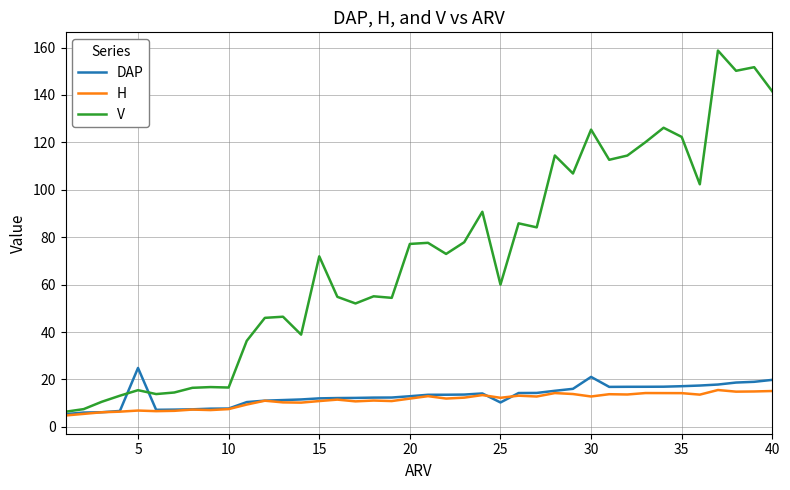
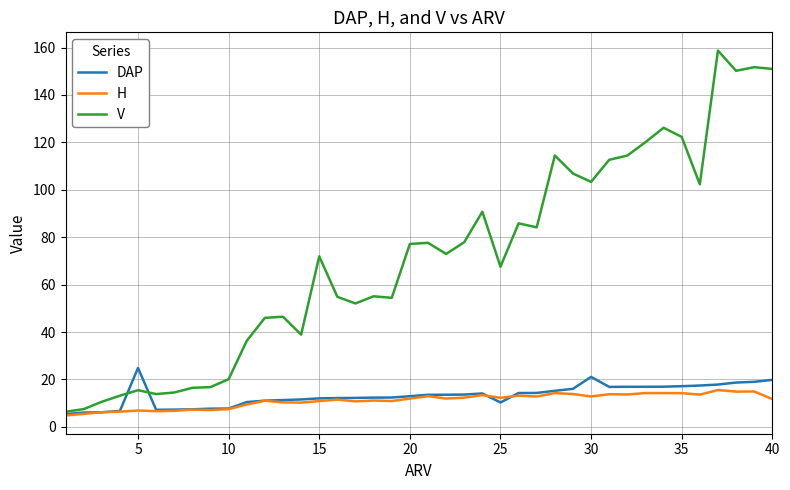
  {
    "DAP": {
      "5": 25,
      "15": 12,
      "25": 10,
      "30": 21,
      "35": 17,
      "40": 20
    },
    "H": {
      "5": 7,
      "15": 11,
      "25": 12,
      "30": 13,
      "35": 14,
-     "40": 15
+     "40": 12
    },
    "V": {
      "5": 15,
-     "10": 17,
+     "10": 20,
      "15": 72,
      "20": 77,
-     "25": 60,
-     "30": 125,
+     "25": 68,
+     "30": 103,
      "35": 122,
-     "40": 142
+     "40": 151
    }
  }
